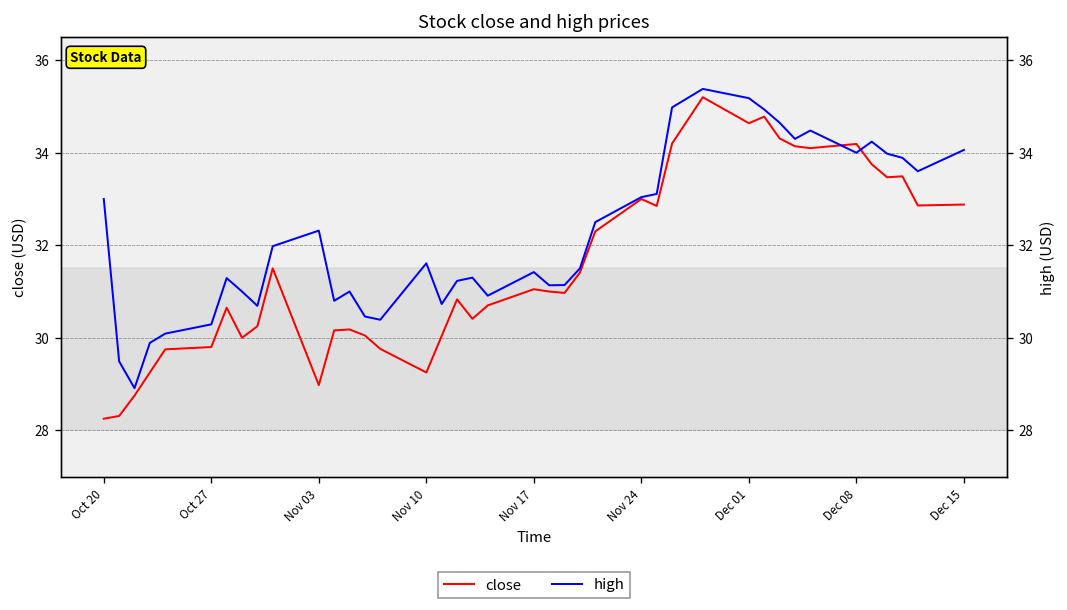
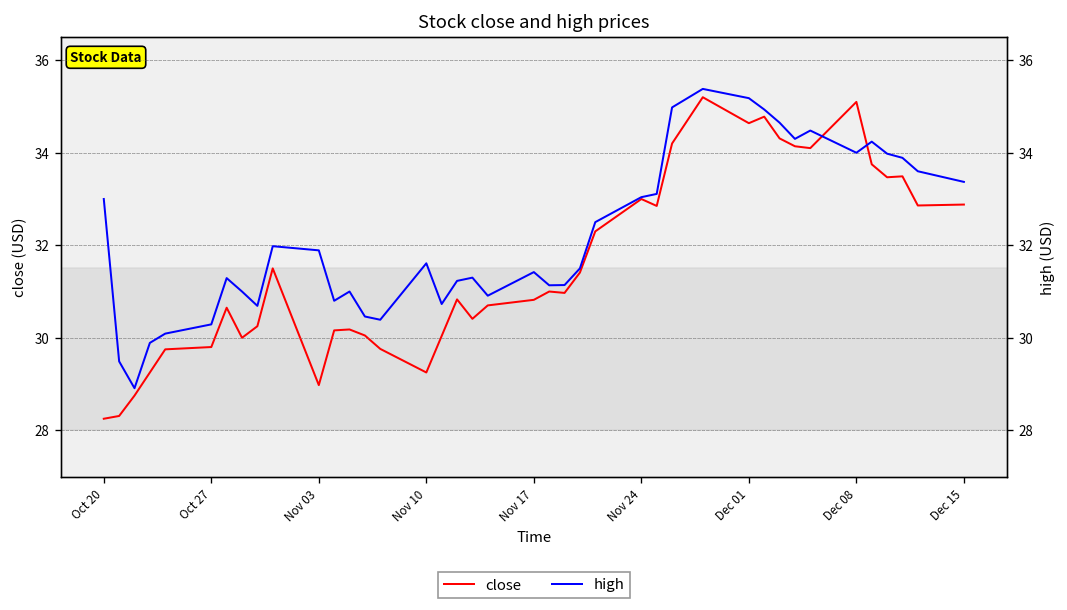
  {
    "close": {
      "Oct 20": 28.3,
      "Oct 27": 29.8,
      "Nov 03": 29.0,
      "Nov 10": 29.3,
-     "Nov 17": 31.0,
+     "Nov 17": 30.8,
      "Nov 24": 33.0,
      "Dec 01": 34.6,
-     "Dec 08": 34.2,
+     "Dec 08": 35.1,
      "Dec 15": 32.9
    },
    "high": {
      "Oct 20": 33.0,
      "Oct 27": 30.3,
-     "Nov 03": 32.3,
+     "Nov 03": 31.9,
      "Nov 10": 31.6,
      "Nov 17": 31.4,
      "Nov 24": 33.0,
      "Dec 01": 35.2,
      "Dec 08": 34.0,
-     "Dec 15": 34.1
+     "Dec 15": 33.4
    }
  }
